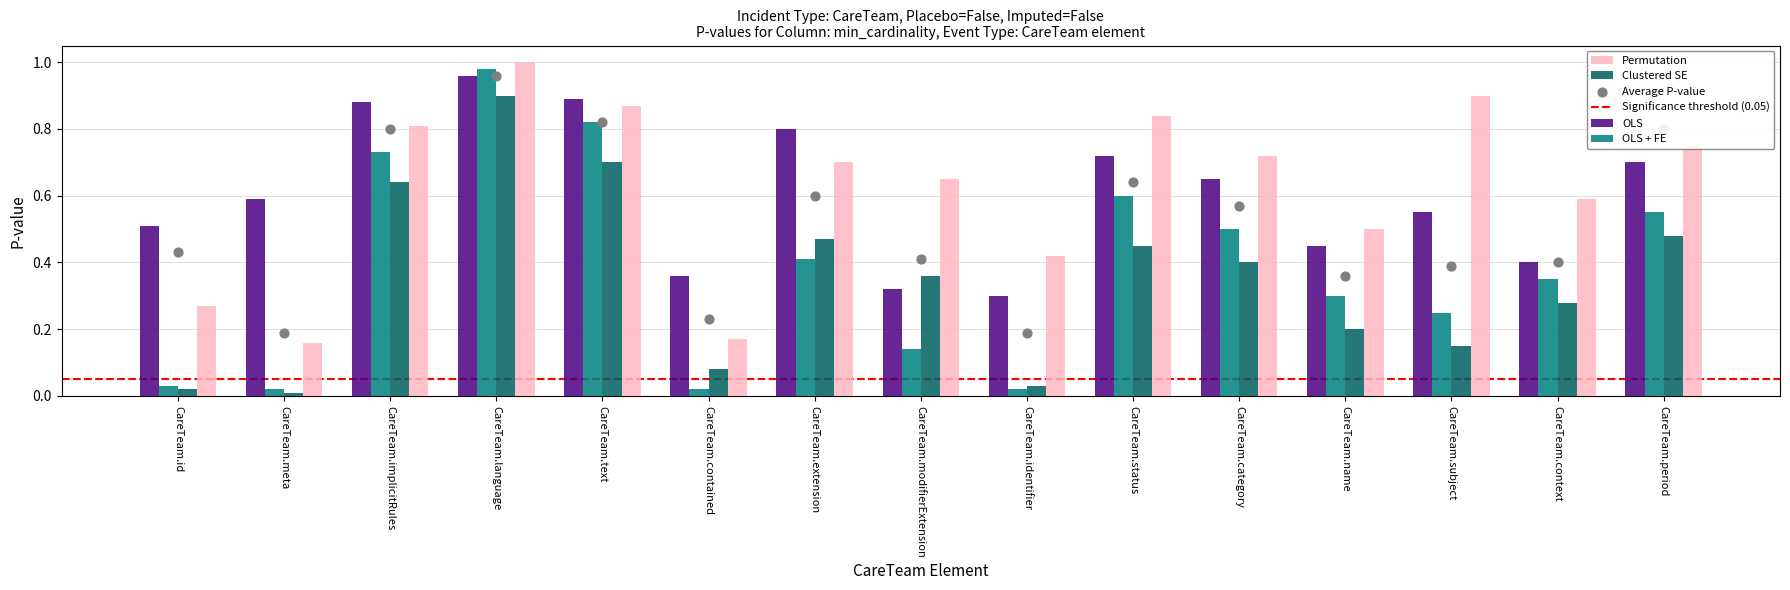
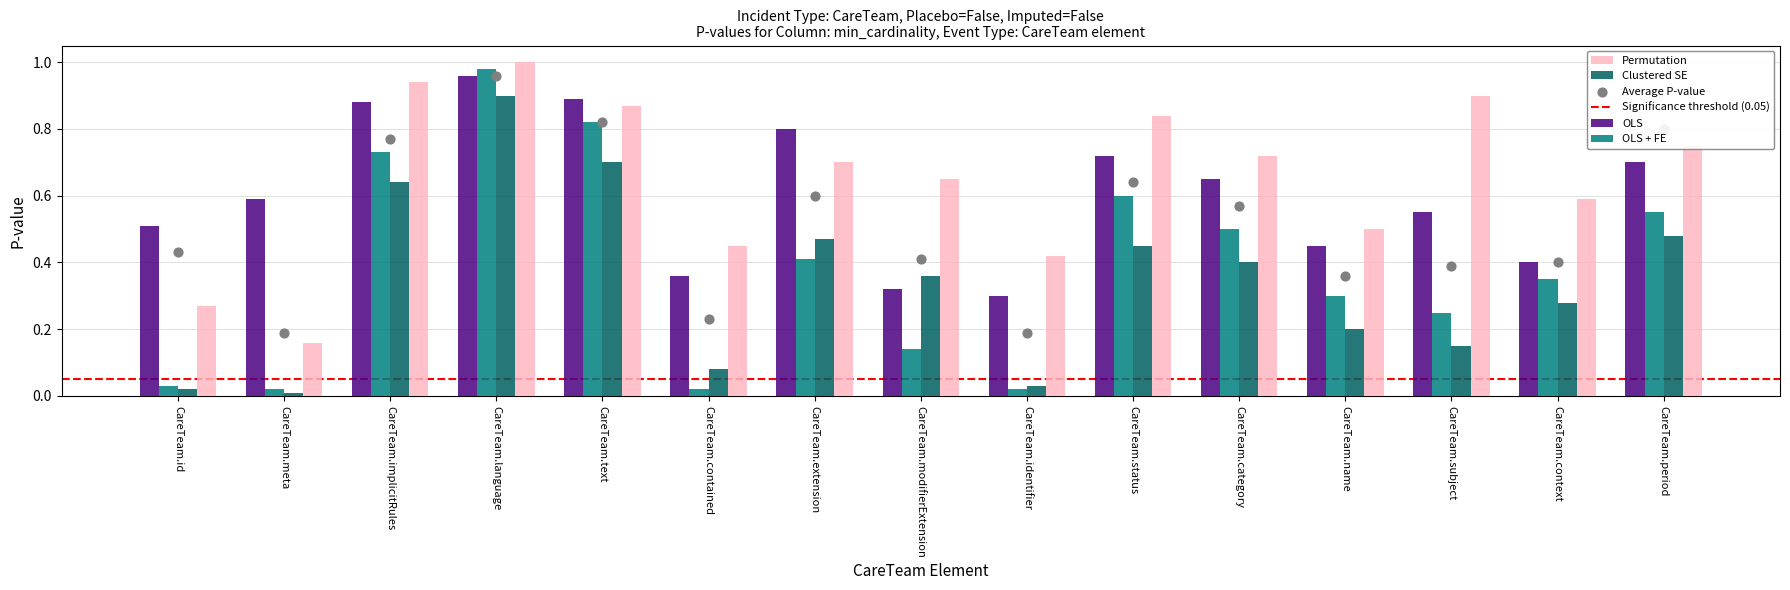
  {
    "OLS": {
      "CareTeam.id": 0.51,
      "CareTeam.meta": 0.59,
      "CareTeam.implicitRules": 0.88,
      "CareTeam.language": 0.96,
      "CareTeam.text": 0.89,
      "CareTeam.contained": 0.36,
      "CareTeam.extension": 0.80,
      "CareTeam.modifierExtension": 0.32,
      "CareTeam.identifier": 0.30,
      "CareTeam.status": 0.72,
      "CareTeam.category": 0.65,
      "CareTeam.name": 0.45,
      "CareTeam.subject": 0.55,
      "CareTeam.context": 0.40,
      "CareTeam.period": 0.70
    },
    "Average P-value": {
-     "CareTeam.implicitRules": 0.80
+     "CareTeam.implicitRules": 0.77
    },
    "Permutation": {
      "CareTeam.id": 0.27,
      "CareTeam.meta": 0.16,
-     "CareTeam.implicitRules": 0.81,
+     "CareTeam.implicitRules": 0.94,
      "CareTeam.language": 1.00,
      "CareTeam.text": 0.87,
-     "CareTeam.contained": 0.17,
+     "CareTeam.contained": 0.45,
      "CareTeam.extension": 0.70,
      "CareTeam.modifierExtension": 0.65,
      "CareTeam.identifier": 0.42,
      "CareTeam.status": 0.84,
      "CareTeam.category": 0.72,
      "CareTeam.name": 0.50,
      "CareTeam.subject": 0.90,
      "CareTeam.context": 0.59
    }
  }
